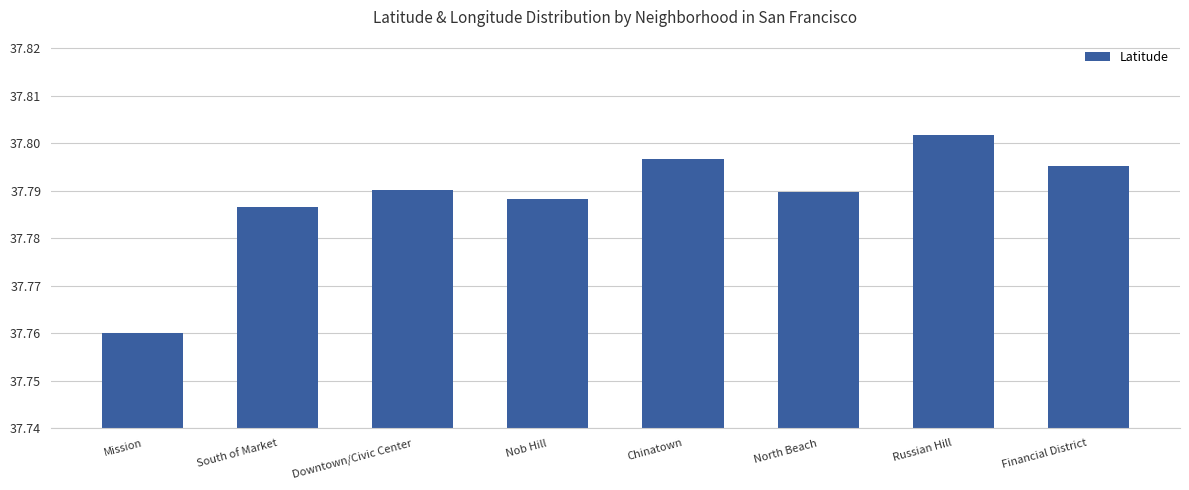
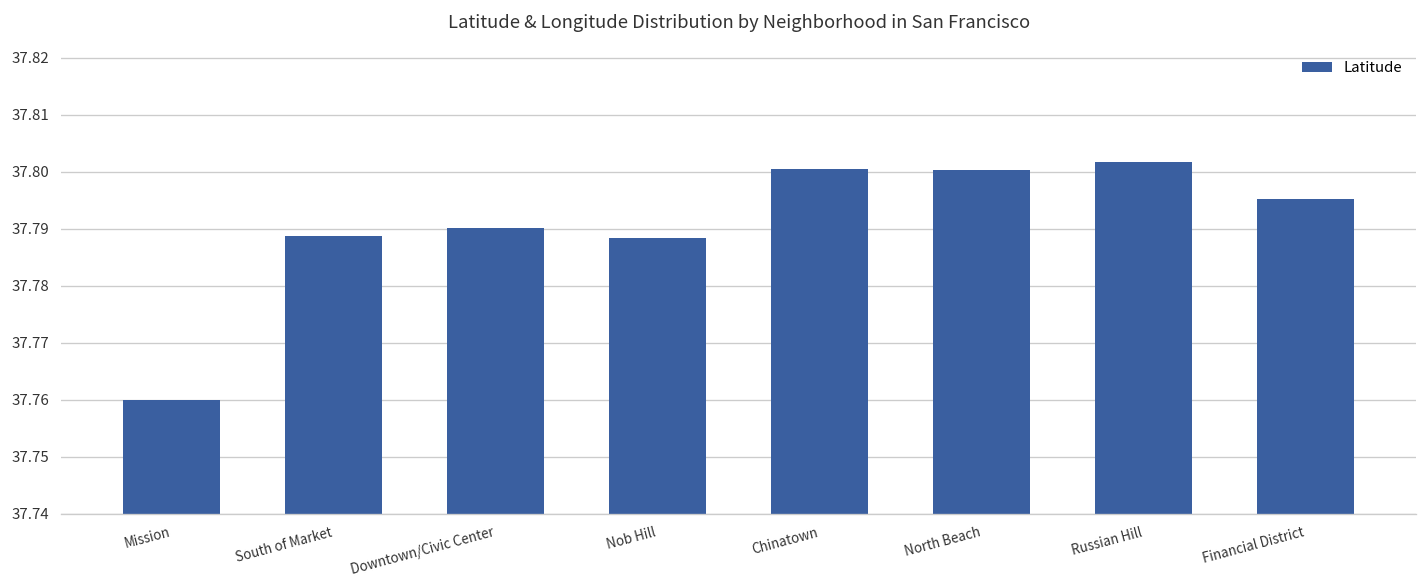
  {
    "Mission": 37.760,
-   "South of Market": 37.787,
+   "South of Market": 37.789,
    "Downtown/Civic Center": 37.790,
    "Nob Hill": 37.788,
-   "Chinatown": 37.797,
-   "North Beach": 37.790,
+   "Chinatown": 37.801,
+   "North Beach": 37.800,
    "Russian Hill": 37.802,
    "Financial District": 37.795
  }
